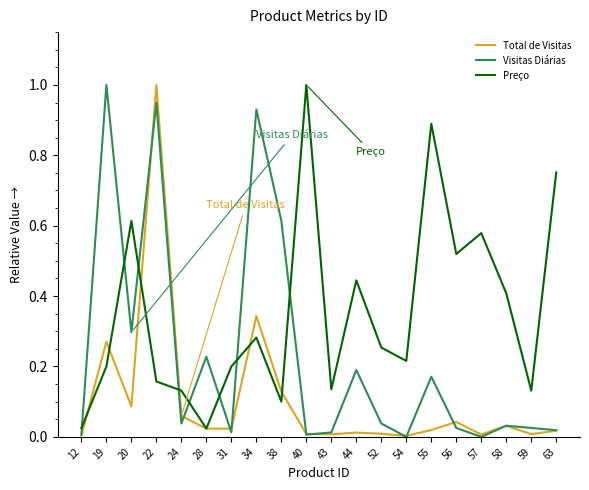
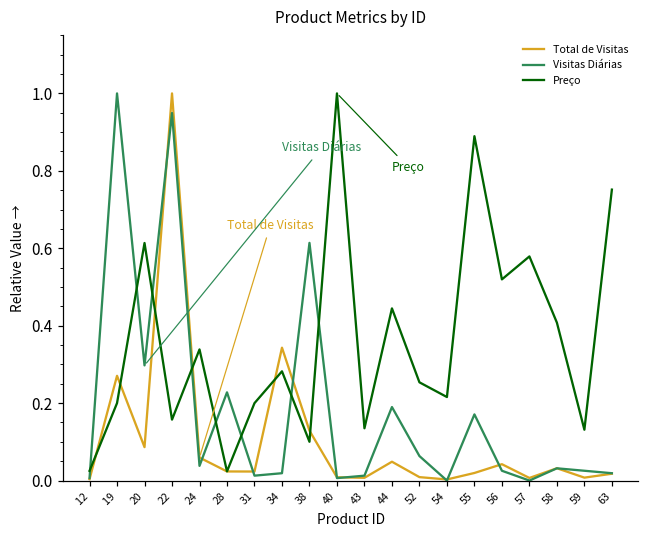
  {
    "Total de Visitas": {
      "19": 0.27,
      "20": 0.09,
      "22": 1.00,
      "24": 0.06,
      "31": 0.02,
      "34": 0.34,
      "38": 0.13,
-     "44": 0.01,
+     "44": 0.05,
      "52": 0.01,
      "55": 0.02,
      "56": 0.04,
      "59": 0.01
    },
    "Visitas Diárias": {
      "19": 1.00,
      "20": 0.30,
      "22": 0.95,
      "24": 0.04,
      "28": 0.23,
      "31": 0.01,
-     "34": 0.93,
+     "34": 0.02,
      "38": 0.61,
      "44": 0.19,
-     "52": 0.04,
+     "52": 0.06,
      "55": 0.17,
      "56": 0.03,
      "59": 0.03
    },
    "Preço": {
      "12": 0.03,
      "19": 0.20,
      "20": 0.61,
      "22": 0.16,
-     "24": 0.13,
+     "24": 0.34,
      "31": 0.20,
      "34": 0.28,
      "38": 0.10,
      "40": 1.00,
      "43": 0.14,
      "44": 0.44,
      "52": 0.25,
      "54": 0.22,
      "55": 0.89,
      "56": 0.52,
      "57": 0.58,
      "58": 0.41,
      "59": 0.13,
      "63": 0.75
    }
  }
